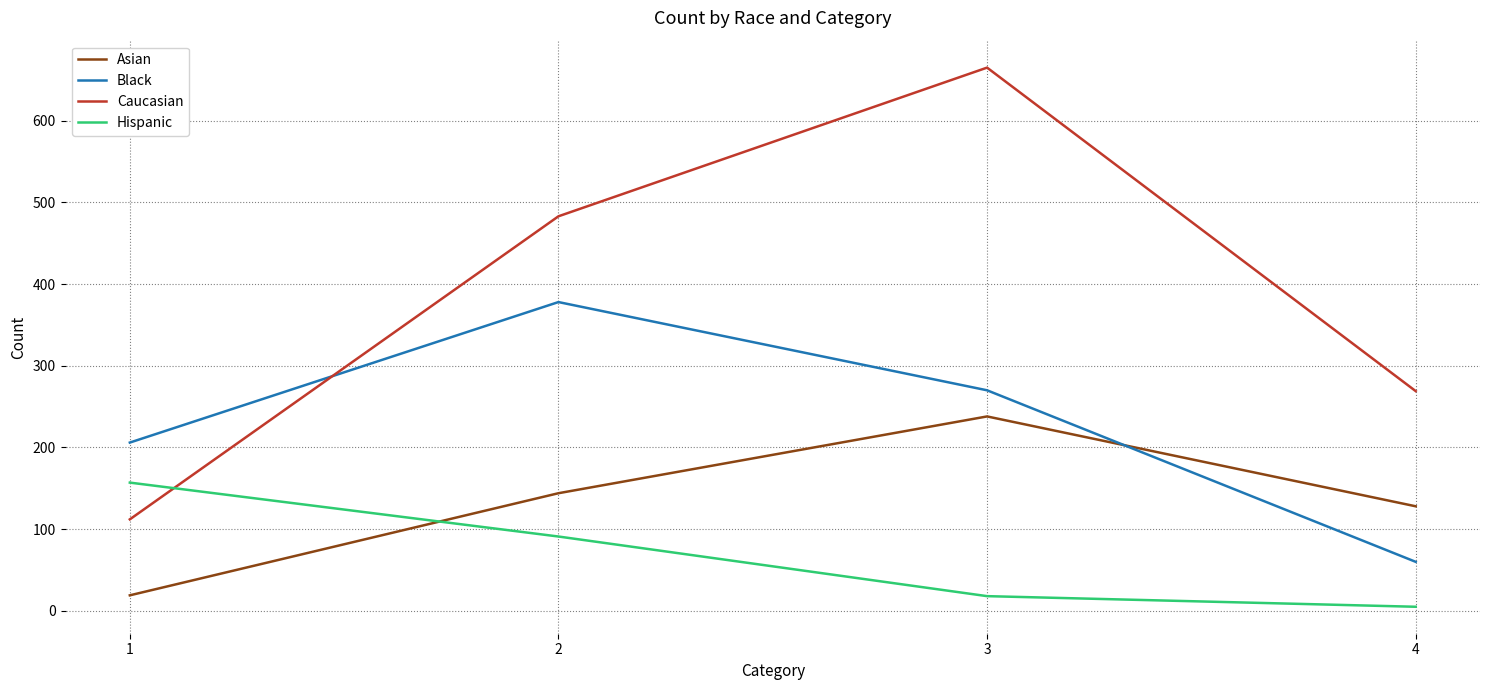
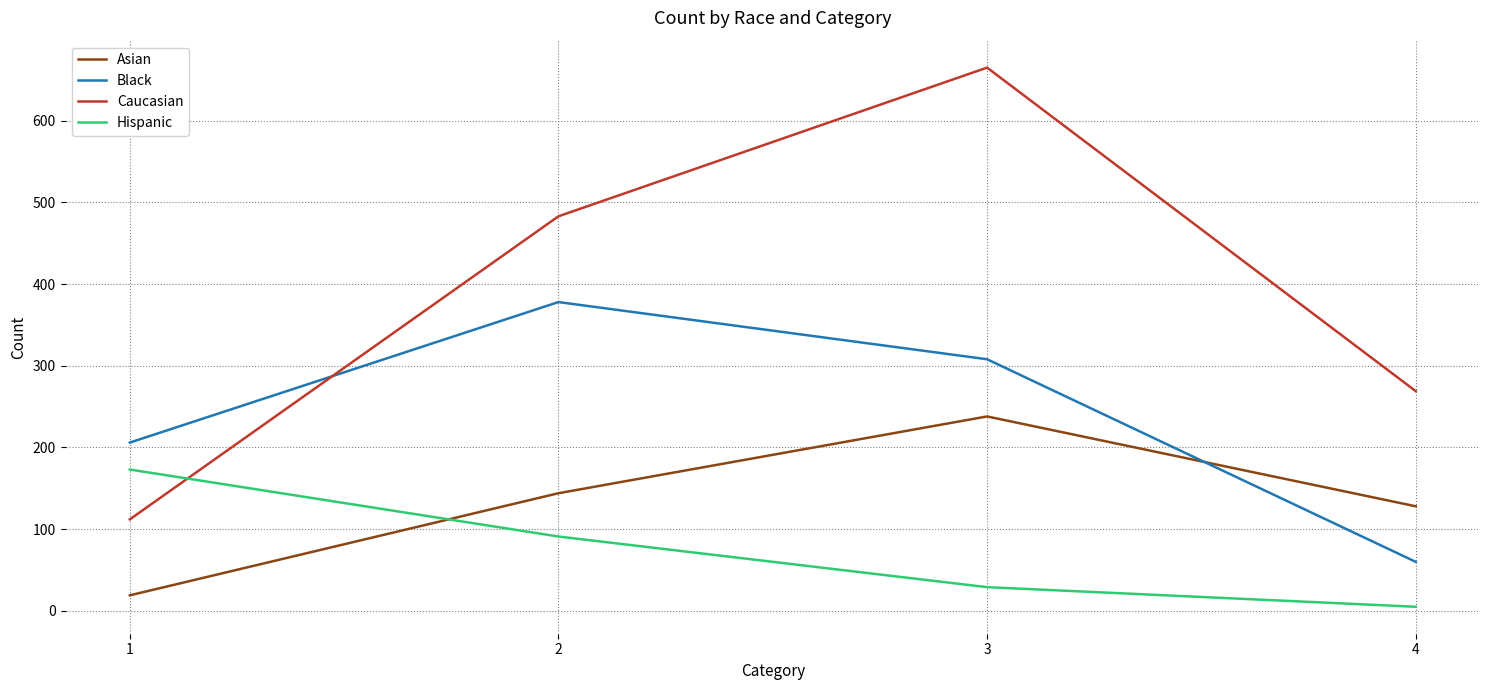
  {
    "Black": {
      "1": 210,
      "2": 380,
-     "3": 270,
+     "3": 310,
      "4": 60
    },
    "Hispanic": {
-     "1": 160,
+     "1": 170,
      "2": 90,
-     "3": 20,
+     "3": 30,
      "4": 10
    }
  }
